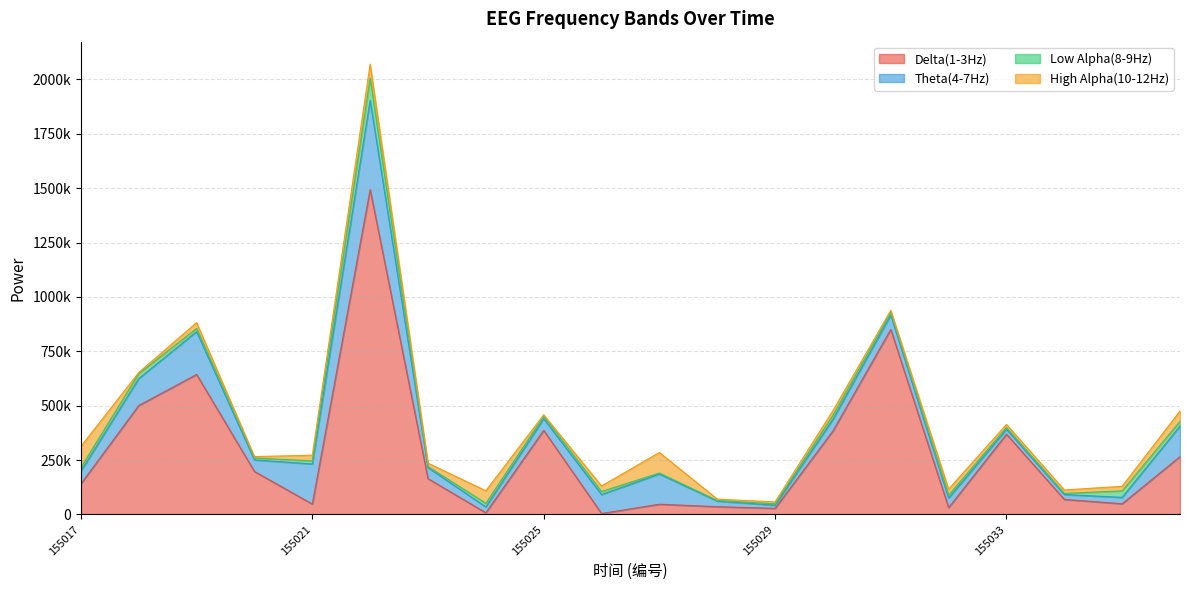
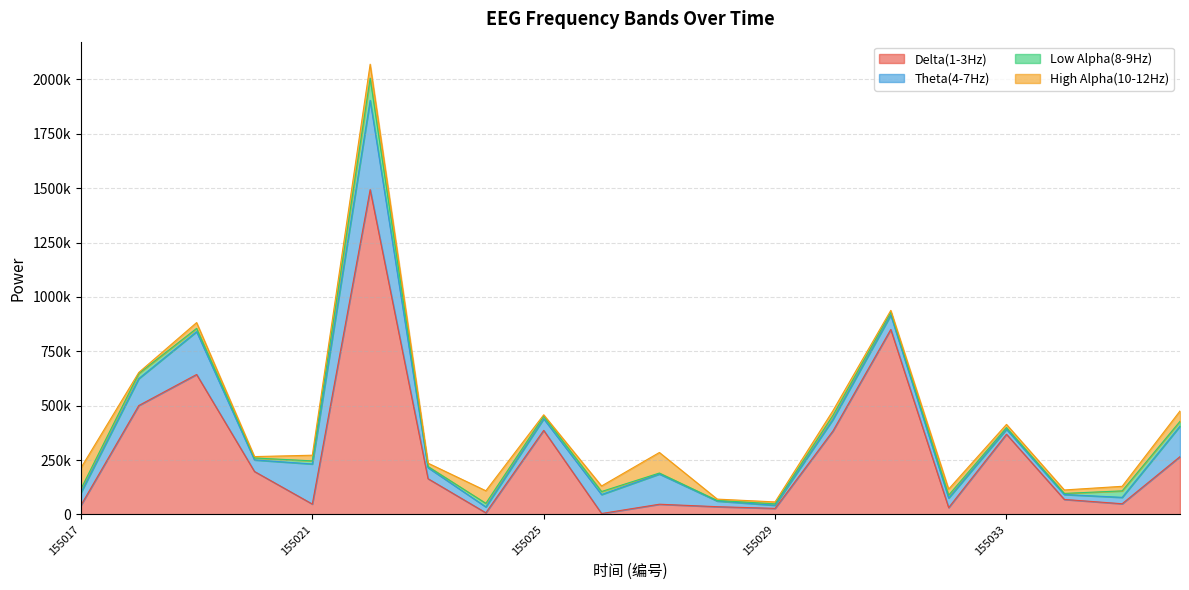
  {
    "Delta(1-3Hz)": {
-     "155017": 140000,
+     "155017": 40000,
      "155021": 50000,
      "155025": 390000,
      "155029": 30000,
      "155033": 370000
    },
    "Theta(4-7Hz)": {
      "155017": 60000,
      "155021": 180000,
      "155025": 50000
    },
    "Low Alpha(8-9Hz)": {
      "155017": 20000,
      "155021": 10000
    },
    "High Alpha(10-12Hz)": {
      "155017": 100000,
      "155021": 30000,
      "155033": 10000
    }
  }
